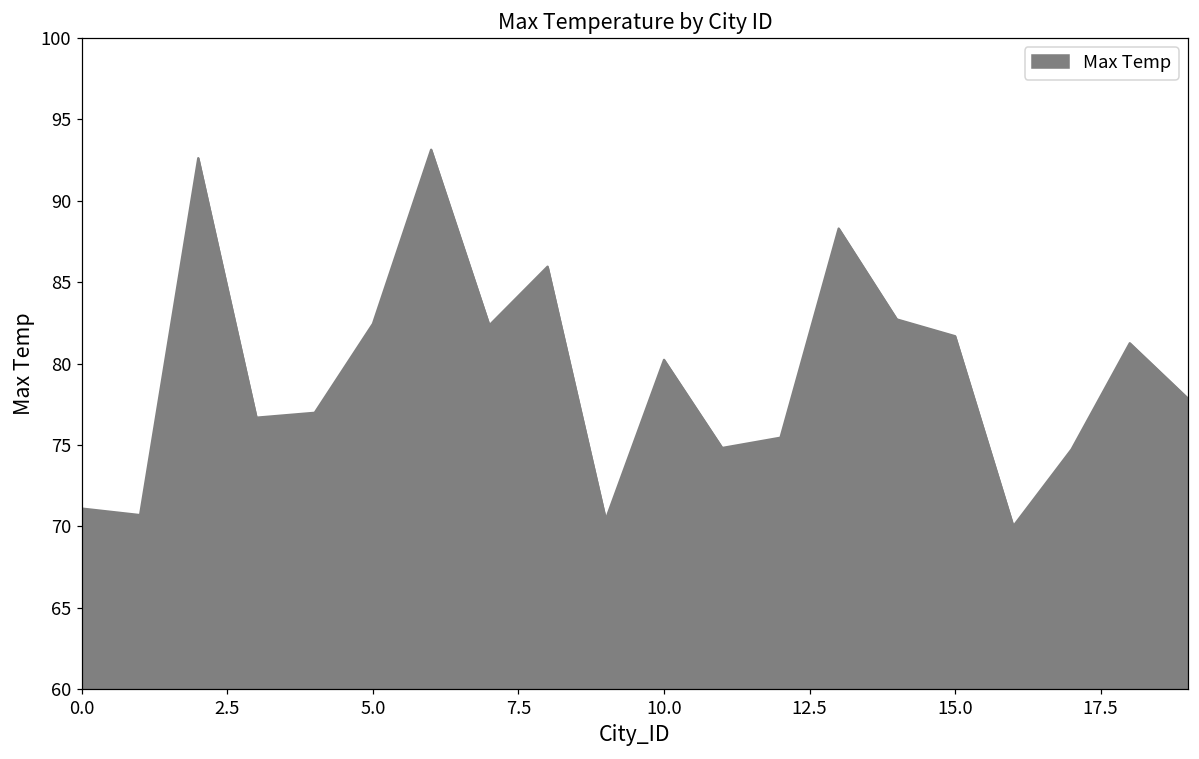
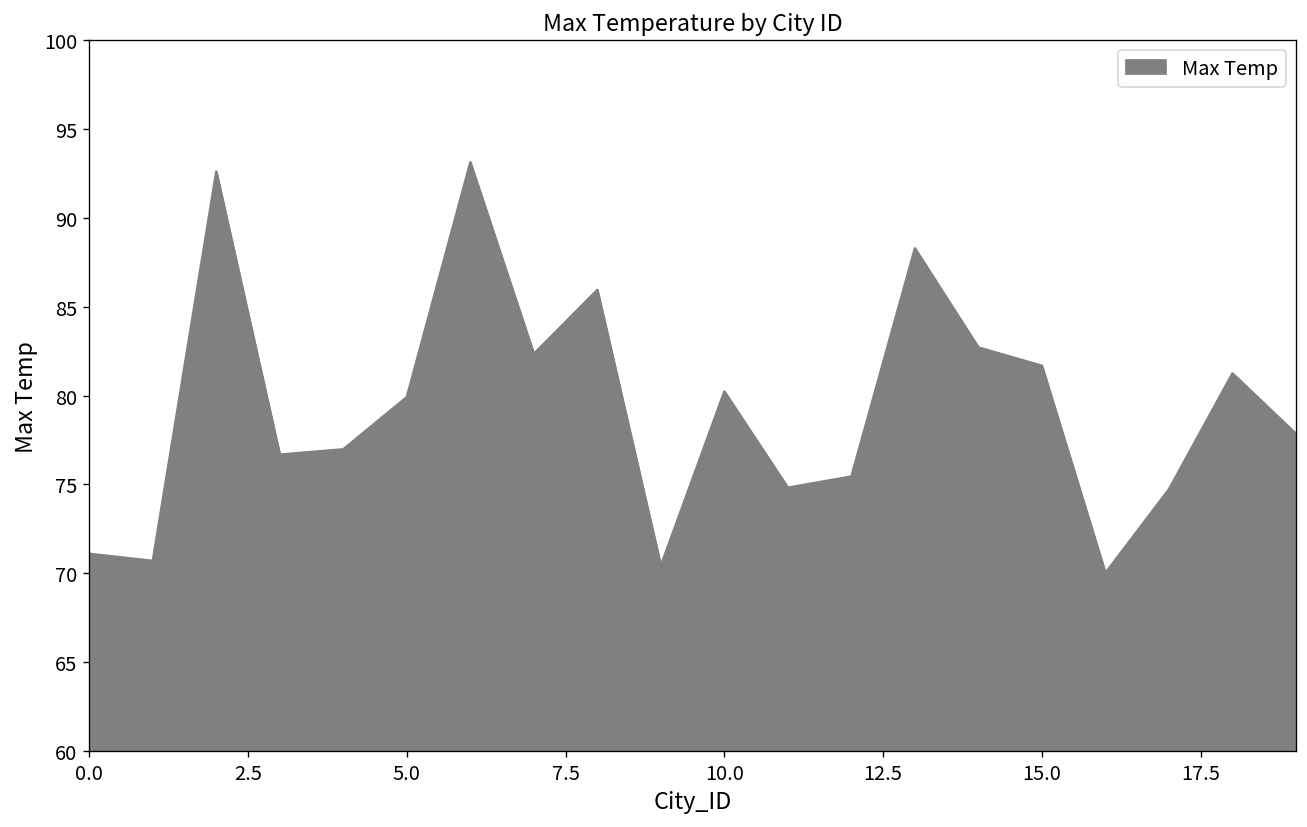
  {
    "0.0": 71.1,
-   "5.0": 82.4,
+   "5.0": 79.9,
    "10.0": 80.2,
    "15.0": 81.7
  }
